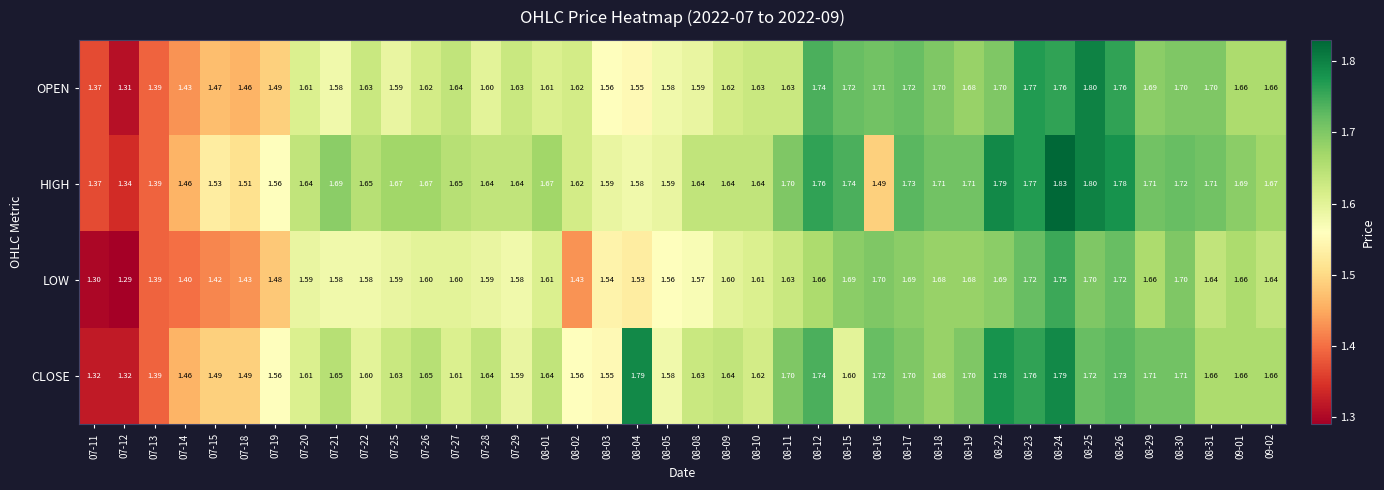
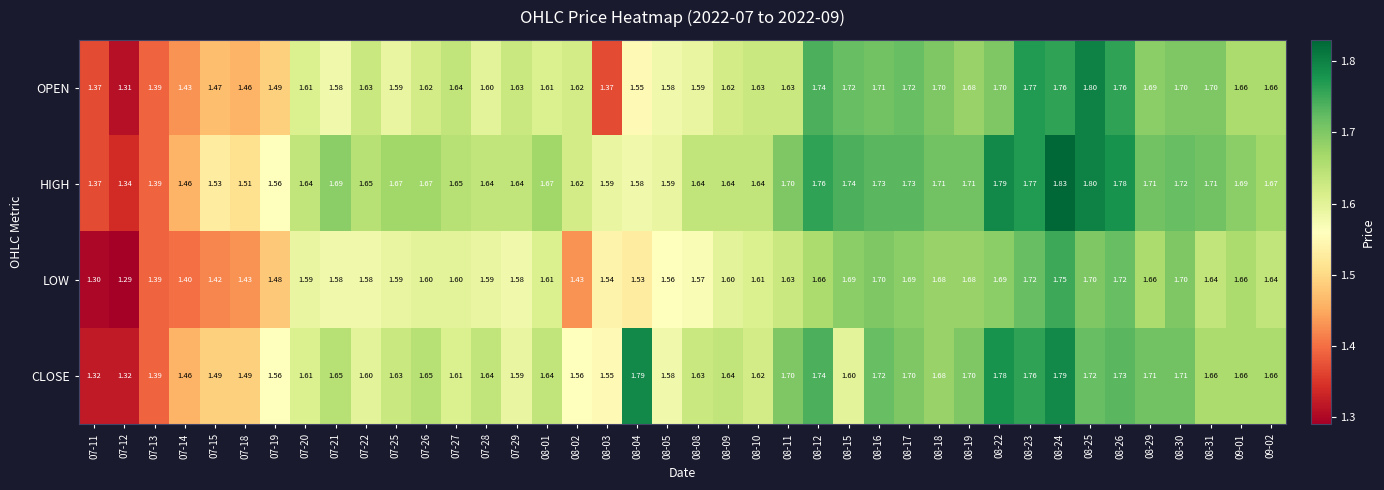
  {
    "OPEN": {
      "07-11": 1.37,
      "07-12": 1.31,
      "07-13": 1.39,
      "07-14": 1.43,
      "07-15": 1.47,
      "07-18": 1.46,
      "07-19": 1.49,
      "07-20": 1.61,
      "07-21": 1.58,
      "07-22": 1.63,
      "07-25": 1.59,
      "07-26": 1.62,
      "07-27": 1.64,
      "07-28": 1.60,
      "07-29": 1.63,
      "08-01": 1.61,
      "08-02": 1.62,
-     "08-03": 1.56,
+     "08-03": 1.37,
      "08-04": 1.55,
      "08-05": 1.58,
      "08-08": 1.59,
      "08-09": 1.62,
      "08-10": 1.63,
      "08-11": 1.63,
      "08-12": 1.74,
      "08-15": 1.72,
      "08-16": 1.71,
      "08-17": 1.72,
      "08-18": 1.70,
      "08-19": 1.68,
      "08-22": 1.70,
      "08-23": 1.77,
      "08-24": 1.76,
      "08-25": 1.80,
      "08-26": 1.76,
      "08-29": 1.69,
      "08-30": 1.70,
      "08-31": 1.70,
      "09-01": 1.66,
      "09-02": 1.66
    },
    "HIGH": {
      "07-11": 1.37,
      "07-12": 1.34,
      "07-13": 1.39,
      "07-14": 1.46,
      "07-15": 1.53,
      "07-18": 1.51,
      "07-19": 1.56,
      "07-20": 1.64,
      "07-21": 1.69,
      "07-22": 1.65,
      "07-25": 1.67,
      "07-26": 1.67,
      "07-27": 1.65,
      "07-28": 1.64,
      "07-29": 1.64,
      "08-01": 1.67,
      "08-02": 1.62,
      "08-03": 1.59,
      "08-04": 1.58,
      "08-05": 1.59,
      "08-08": 1.64,
      "08-09": 1.64,
      "08-10": 1.64,
      "08-11": 1.70,
      "08-12": 1.76,
      "08-15": 1.74,
-     "08-16": 1.49,
+     "08-16": 1.73,
      "08-17": 1.73,
      "08-18": 1.71,
      "08-19": 1.71,
      "08-22": 1.79,
      "08-23": 1.77,
      "08-24": 1.83,
      "08-25": 1.80,
      "08-26": 1.78,
      "08-29": 1.71,
      "08-30": 1.72,
      "08-31": 1.71,
      "09-01": 1.69,
      "09-02": 1.67
    },
    "LOW": {
      "07-11": 1.30,
      "07-12": 1.29,
      "07-13": 1.39,
      "07-14": 1.40,
      "07-15": 1.42,
      "07-18": 1.43,
      "07-19": 1.48,
      "07-20": 1.59,
      "07-21": 1.58,
      "07-22": 1.58,
      "07-25": 1.59,
      "07-26": 1.60,
      "07-27": 1.60,
      "07-28": 1.59,
      "07-29": 1.58,
      "08-01": 1.61,
      "08-02": 1.43,
      "08-03": 1.54,
      "08-04": 1.53,
      "08-05": 1.56,
      "08-08": 1.57,
      "08-09": 1.60,
      "08-10": 1.61,
      "08-11": 1.63,
      "08-12": 1.66,
      "08-15": 1.69,
      "08-16": 1.70,
      "08-17": 1.69,
      "08-18": 1.68,
      "08-19": 1.68,
      "08-22": 1.69,
      "08-23": 1.72,
      "08-24": 1.75,
      "08-25": 1.70,
      "08-26": 1.72,
      "08-29": 1.66,
      "08-30": 1.70,
      "08-31": 1.64,
      "09-01": 1.66,
      "09-02": 1.64
    },
    "CLOSE": {
      "07-11": 1.32,
      "07-12": 1.32,
      "07-13": 1.39,
      "07-14": 1.46,
      "07-15": 1.49,
      "07-18": 1.49,
      "07-19": 1.56,
      "07-20": 1.61,
      "07-21": 1.65,
      "07-22": 1.60,
      "07-25": 1.63,
      "07-26": 1.65,
      "07-27": 1.61,
      "07-28": 1.64,
      "07-29": 1.59,
      "08-01": 1.64,
      "08-02": 1.56,
      "08-03": 1.55,
      "08-04": 1.79,
      "08-05": 1.58,
      "08-08": 1.63,
      "08-09": 1.64,
      "08-10": 1.62,
      "08-11": 1.70,
      "08-12": 1.74,
      "08-15": 1.60,
      "08-16": 1.72,
      "08-17": 1.70,
      "08-18": 1.68,
      "08-19": 1.70,
      "08-22": 1.78,
      "08-23": 1.76,
      "08-24": 1.79,
      "08-25": 1.72,
      "08-26": 1.73,
      "08-29": 1.71,
      "08-30": 1.71,
      "08-31": 1.66,
      "09-01": 1.66,
      "09-02": 1.66
    }
  }
